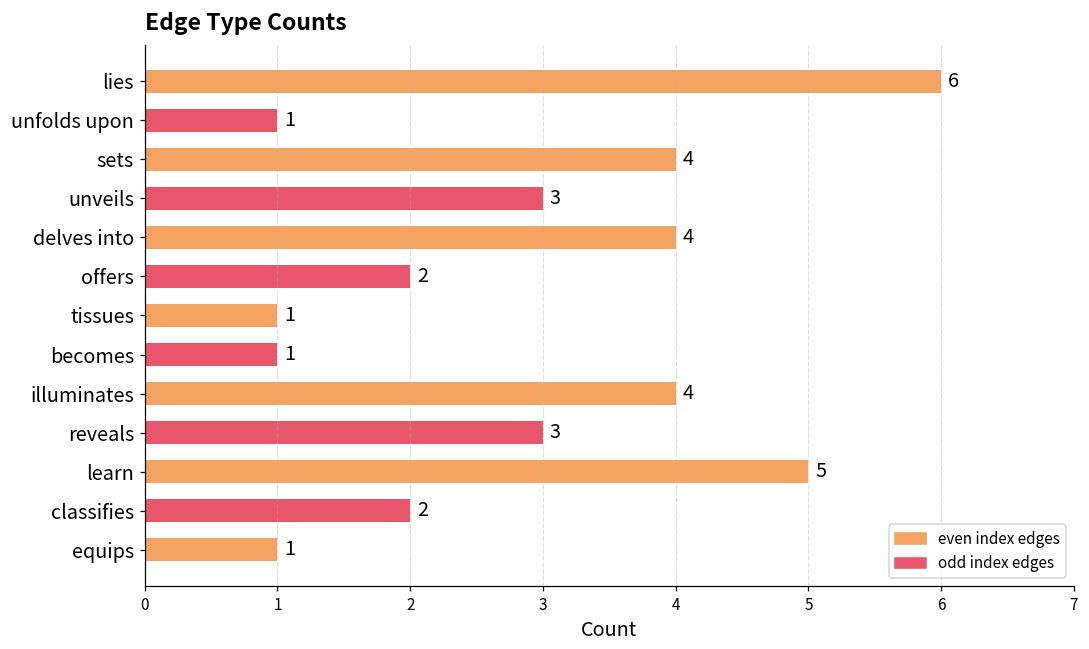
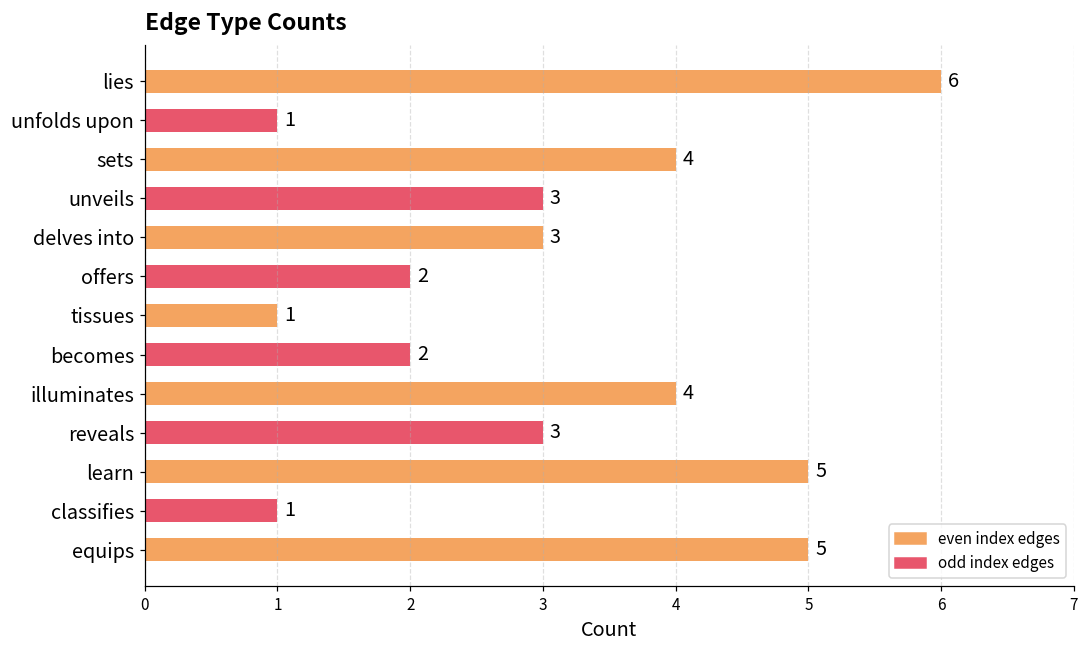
  {
    "lies": 6,
    "unfolds upon": 1,
    "sets": 4,
    "unveils": 3,
-   "delves into": 4,
+   "delves into": 3,
    "offers": 2,
    "tissues": 1,
-   "becomes": 1,
+   "becomes": 2,
    "illuminates": 4,
    "reveals": 3,
    "learn": 5,
-   "classifies": 2,
-   "equips": 1
+   "classifies": 1,
+   "equips": 5
  }
